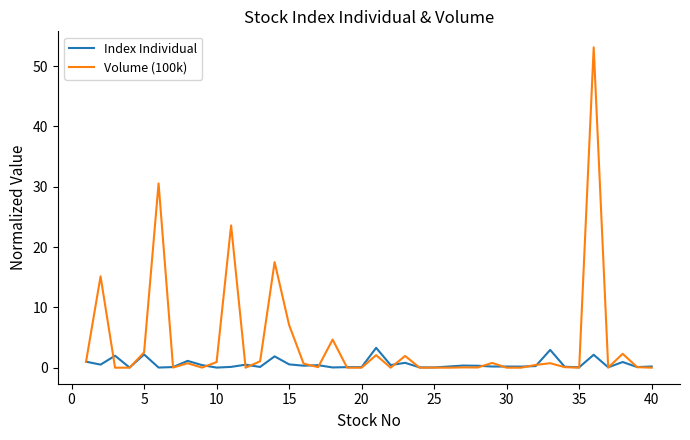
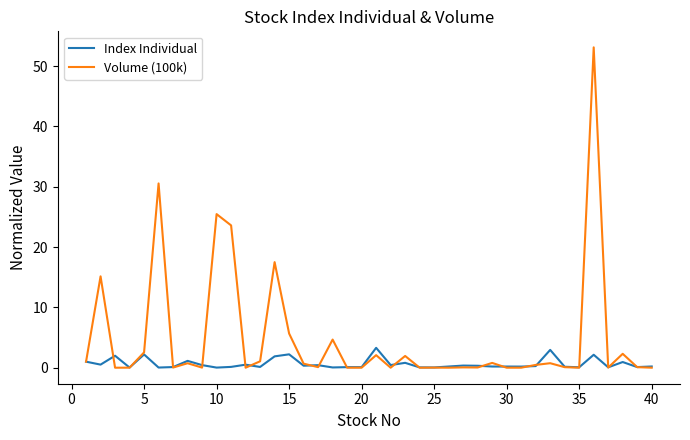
  {
    "Index Individual": {
      "10": 0,
-     "15": 1
+     "15": 2
    },
    "Volume (100k)": {
-     "10": 1,
-     "15": 7
+     "10": 25,
+     "15": 6
    }
  }
